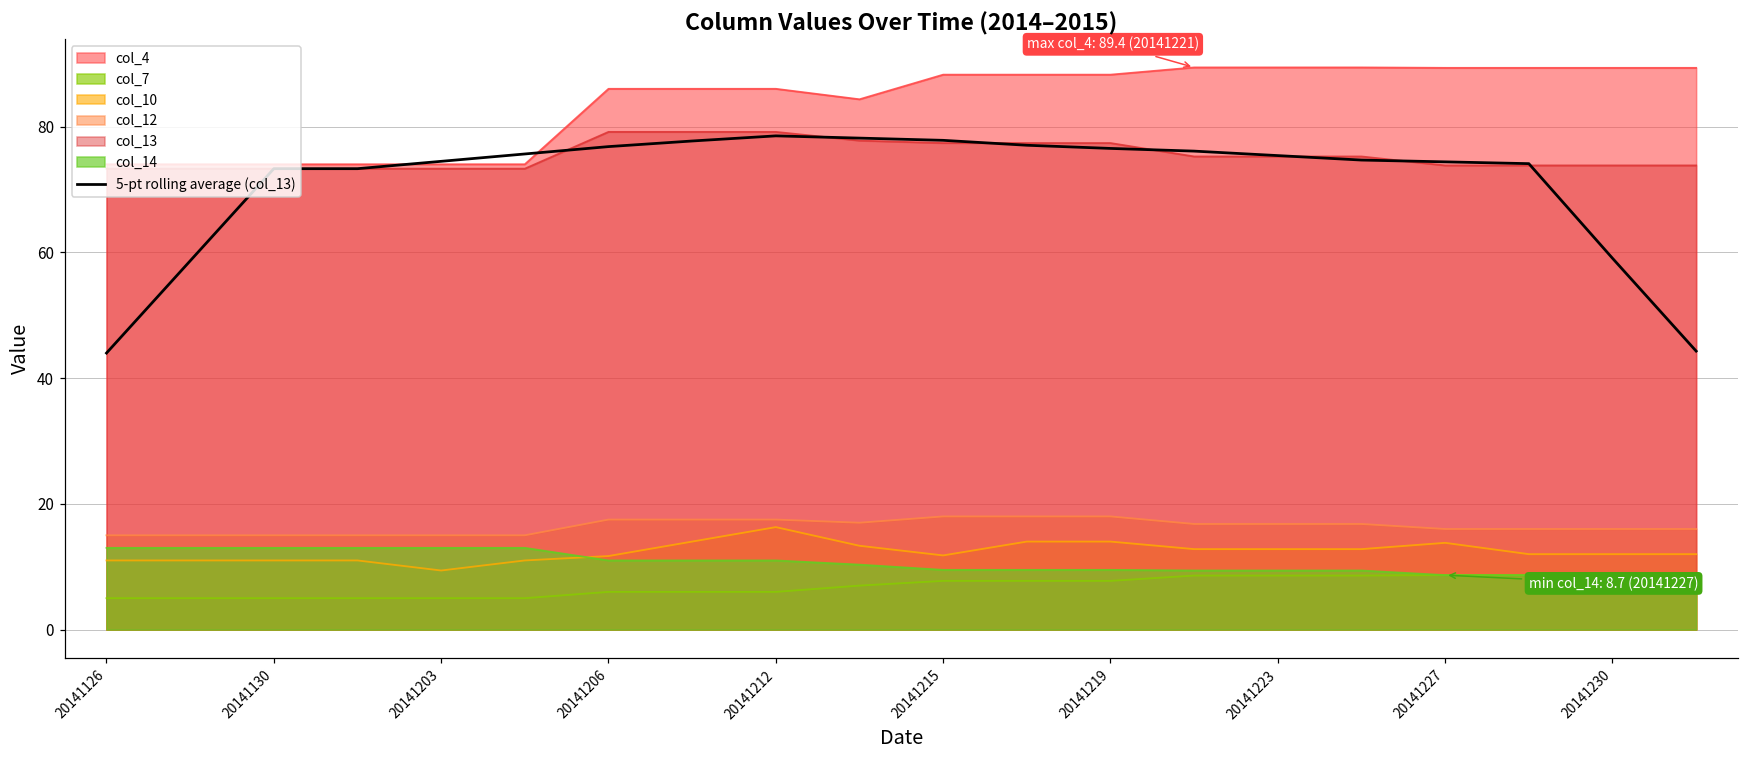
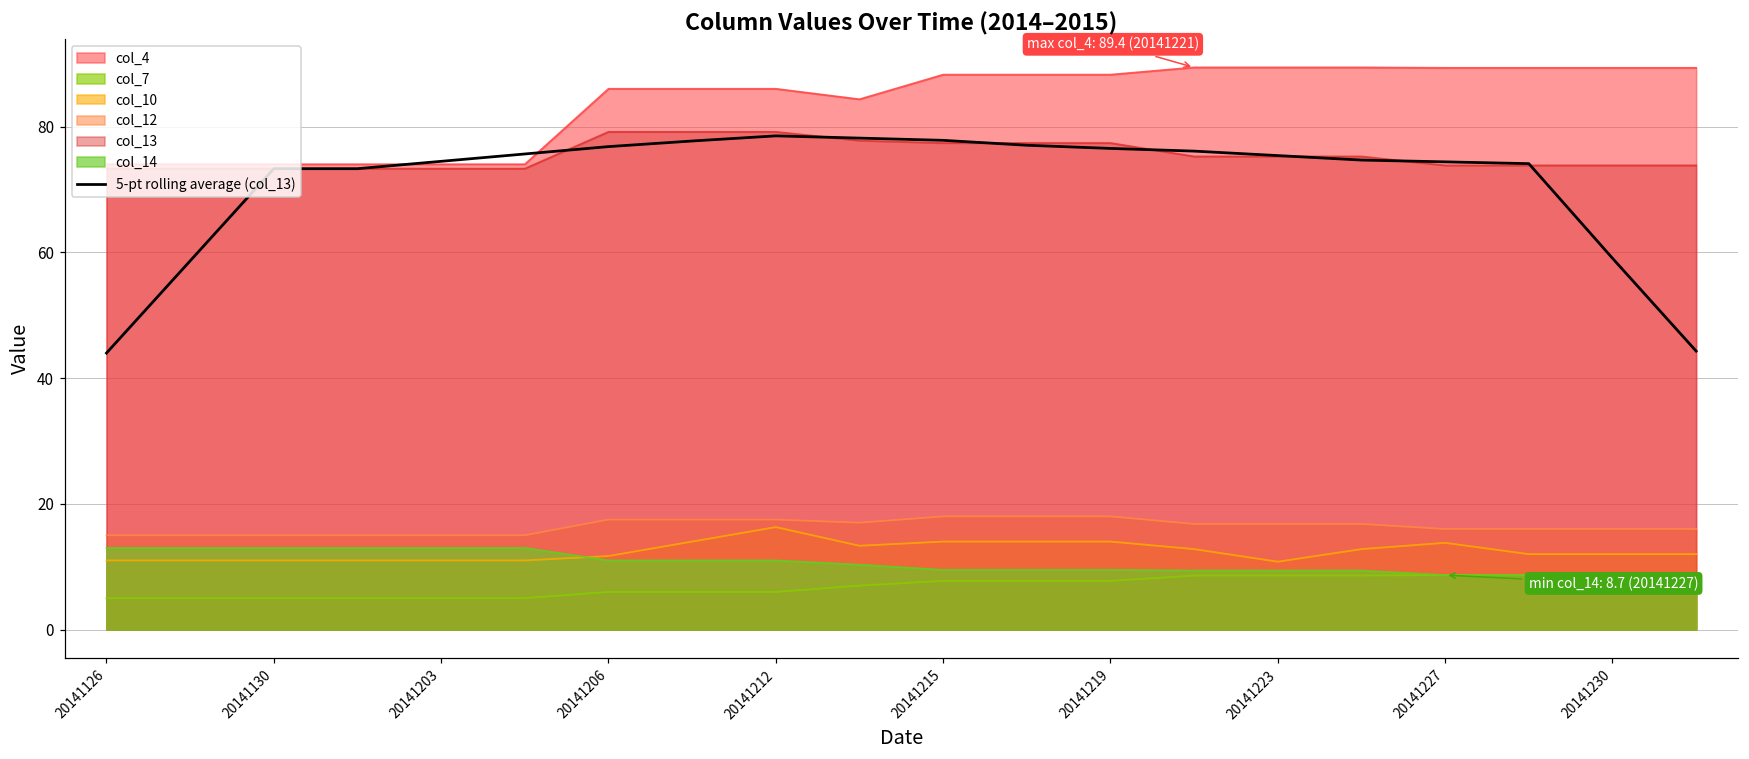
  {
    "col_10": {
      "20141126": 11,
      "20141130": 11,
-     "20141203": 9,
+     "20141203": 11,
      "20141206": 12,
      "20141212": 16,
-     "20141215": 12,
+     "20141215": 14,
      "20141219": 14,
-     "20141223": 13,
+     "20141223": 11,
      "20141227": 14,
      "20141230": 12
    },
    "5-pt rolling average (col_13)": {
      "20141126": 44,
      "20141203": 74,
      "20141206": 77,
      "20141212": 79,
      "20141219": 77,
      "20141227": 74,
      "20141230": 59
    }
  }
